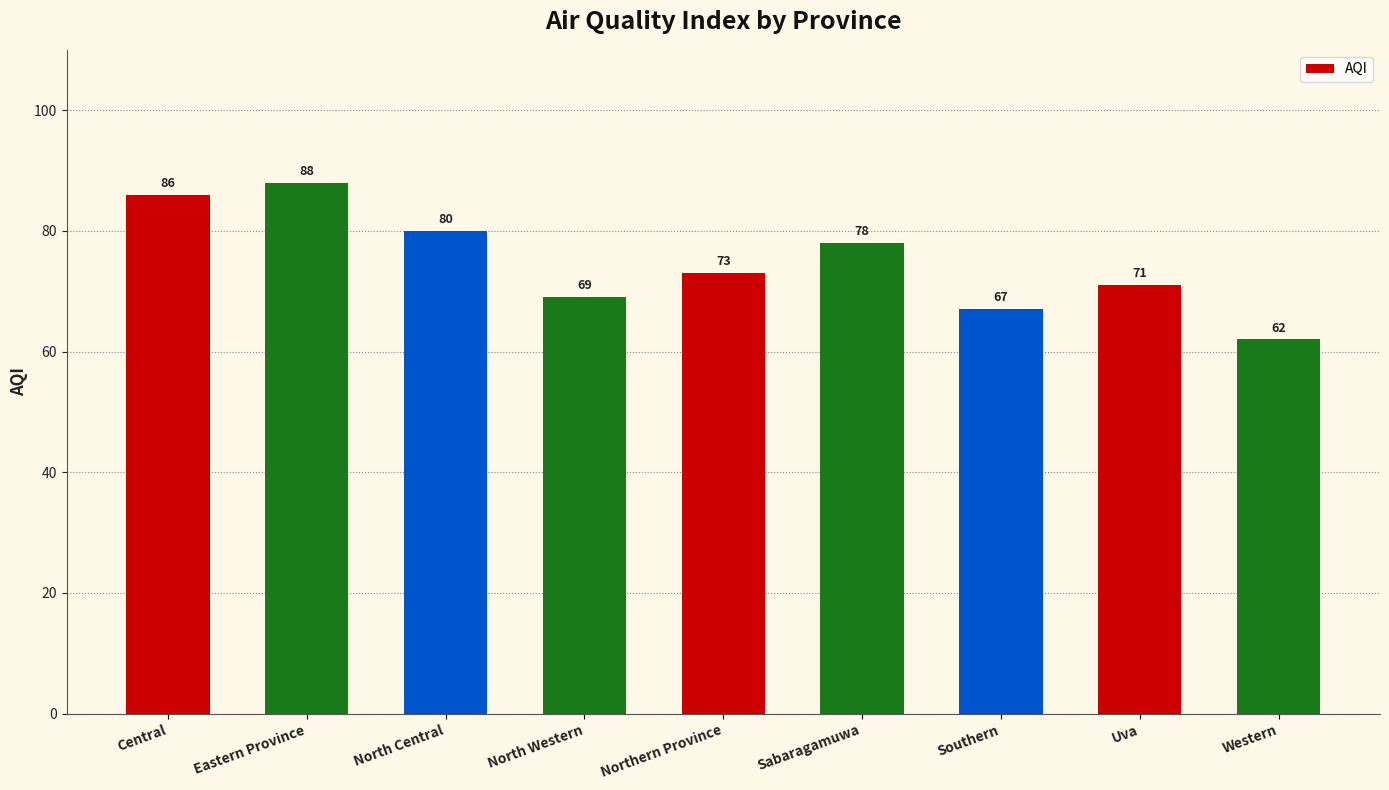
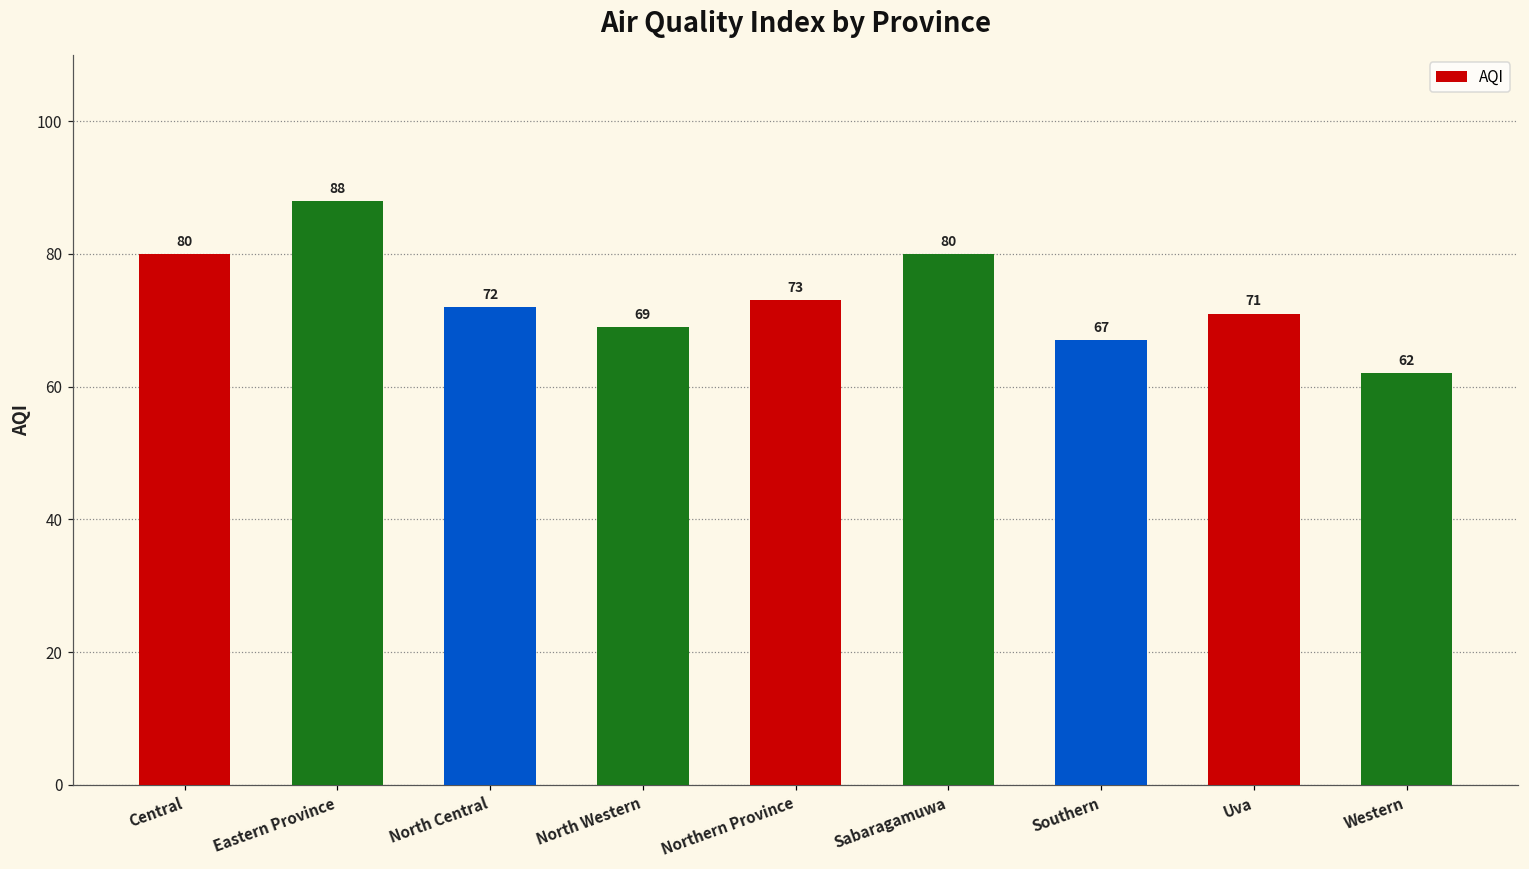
  {
-   "Central": 86,
+   "Central": 80,
    "Eastern Province": 88,
-   "North Central": 80,
+   "North Central": 72,
    "North Western": 69,
    "Northern Province": 73,
-   "Sabaragamuwa": 78,
+   "Sabaragamuwa": 80,
    "Southern": 67,
    "Uva": 71,
    "Western": 62
  }
